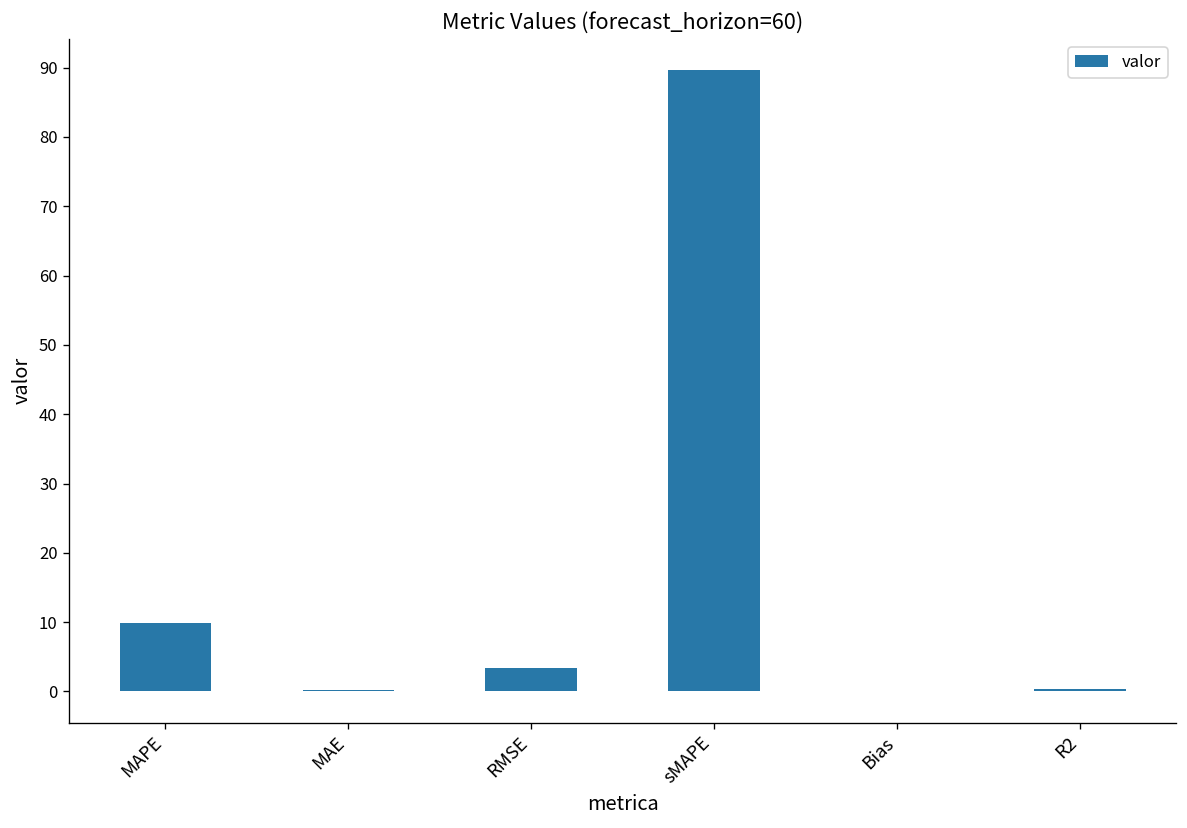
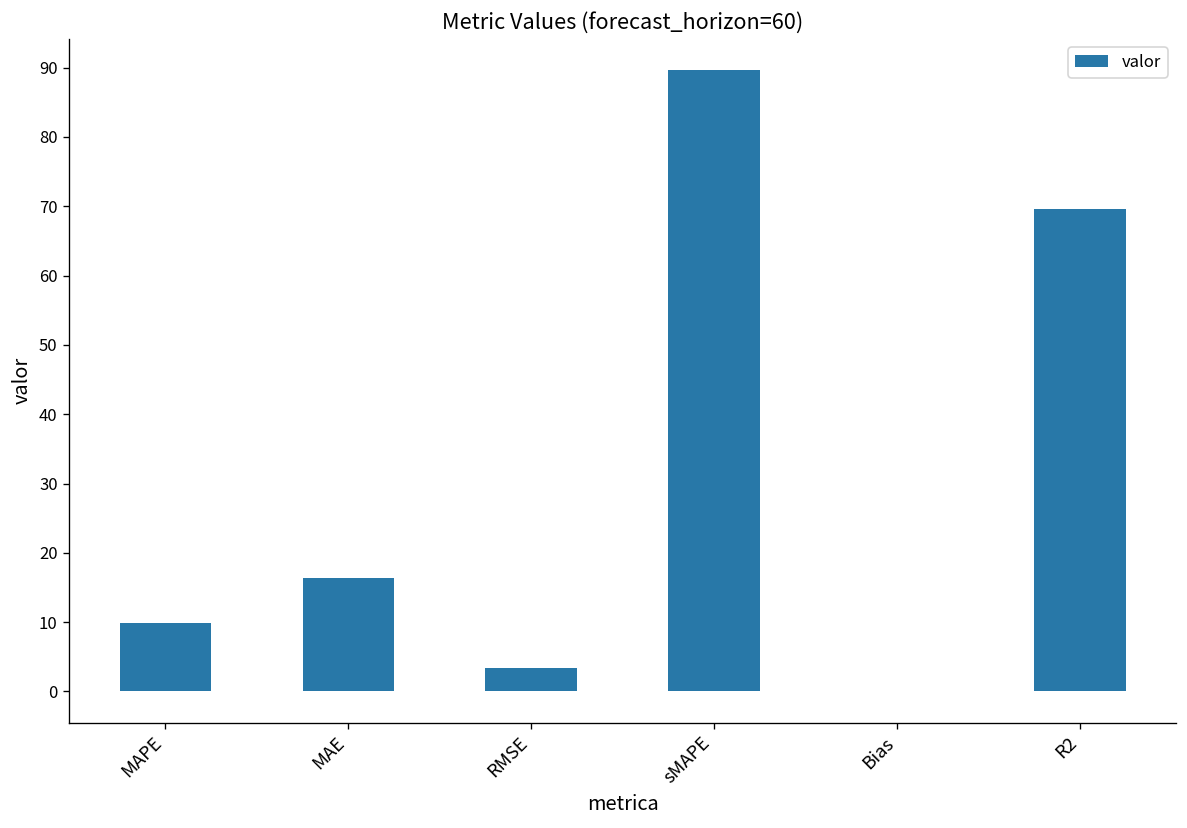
  {
    "MAPE": 10,
-   "MAE": 0,
+   "MAE": 16,
    "RMSE": 3,
    "sMAPE": 90,
-   "R2": 0
+   "R2": 70
  }
